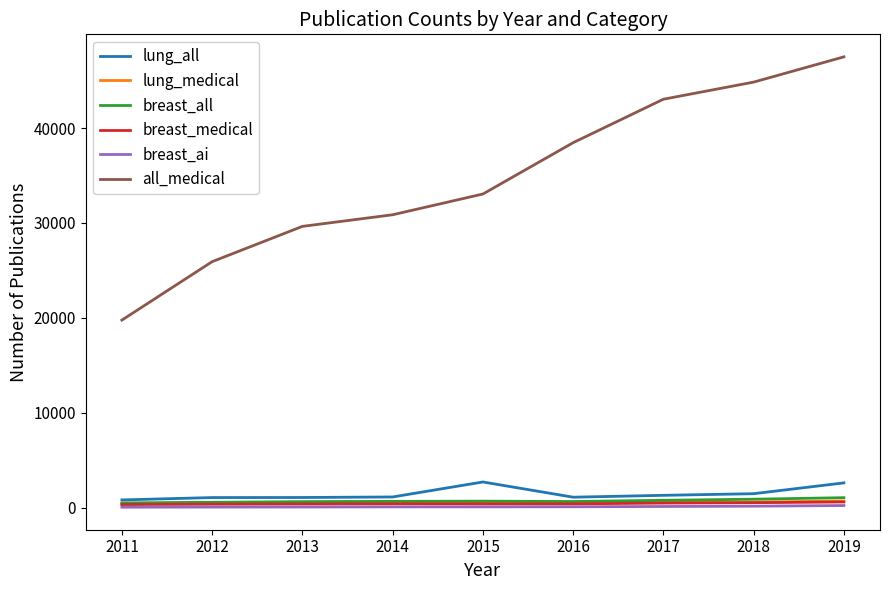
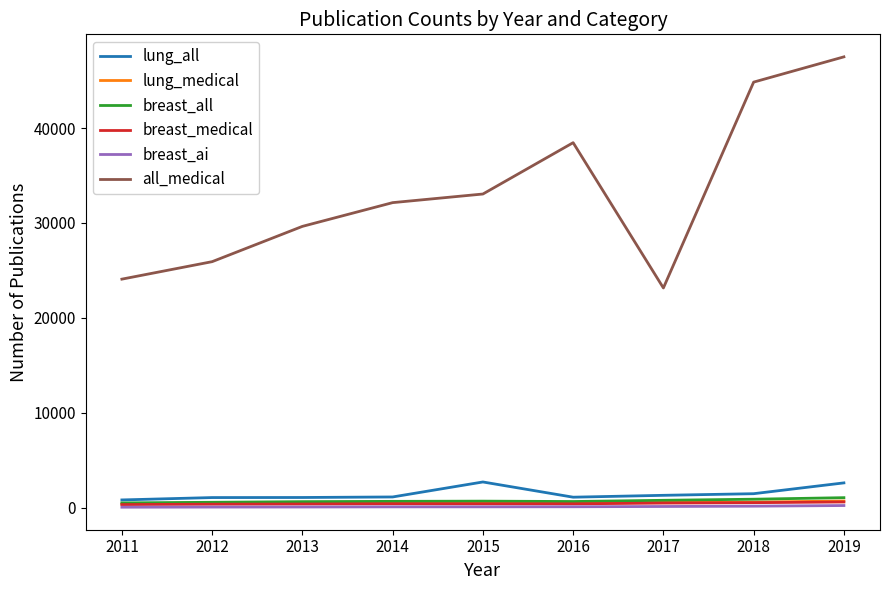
  {
    "lung_all": {
      "2011": 1000,
      "2012": 1000,
      "2013": 1000,
      "2014": 1000,
      "2015": 3000,
      "2016": 1000,
      "2017": 1000,
      "2018": 1000,
      "2019": 3000
    },
    "breast_all": {
      "2018": 1000,
      "2019": 1000
    },
    "breast_ai": {
      "2011": 0,
      "2012": 0,
      "2013": 0,
      "2014": 0,
      "2015": 0,
      "2016": 0,
      "2017": 0,
      "2018": 0,
      "2019": 0
    },
    "all_medical": {
-     "2011": 20000,
+     "2011": 24000,
      "2012": 26000,
      "2013": 30000,
-     "2014": 31000,
+     "2014": 32000,
      "2015": 33000,
      "2016": 38000,
-     "2017": 43000,
+     "2017": 23000,
      "2018": 45000,
      "2019": 48000
    }
  }
